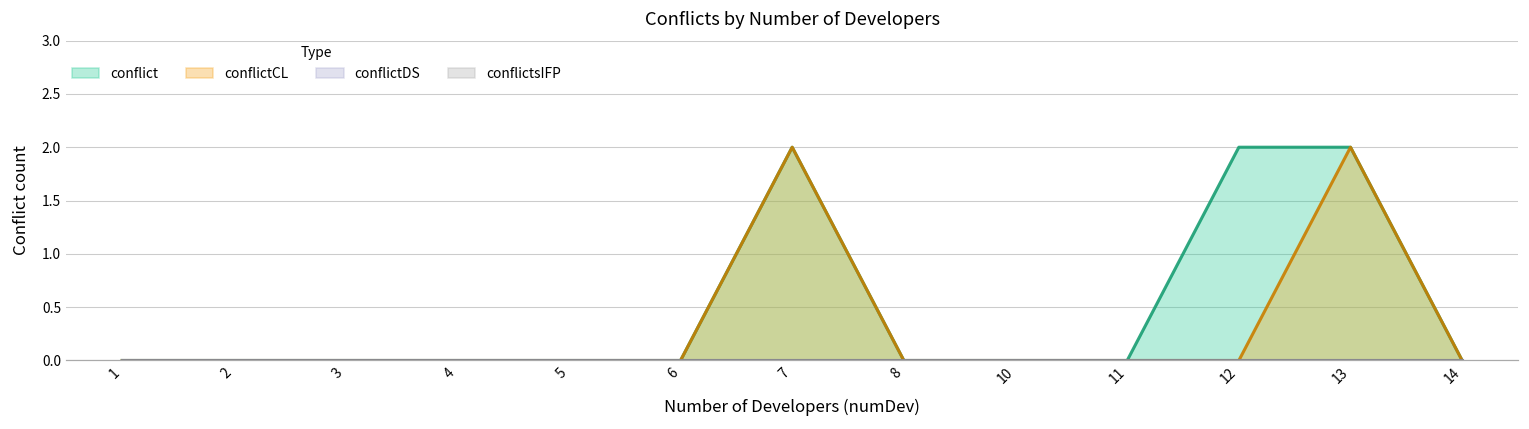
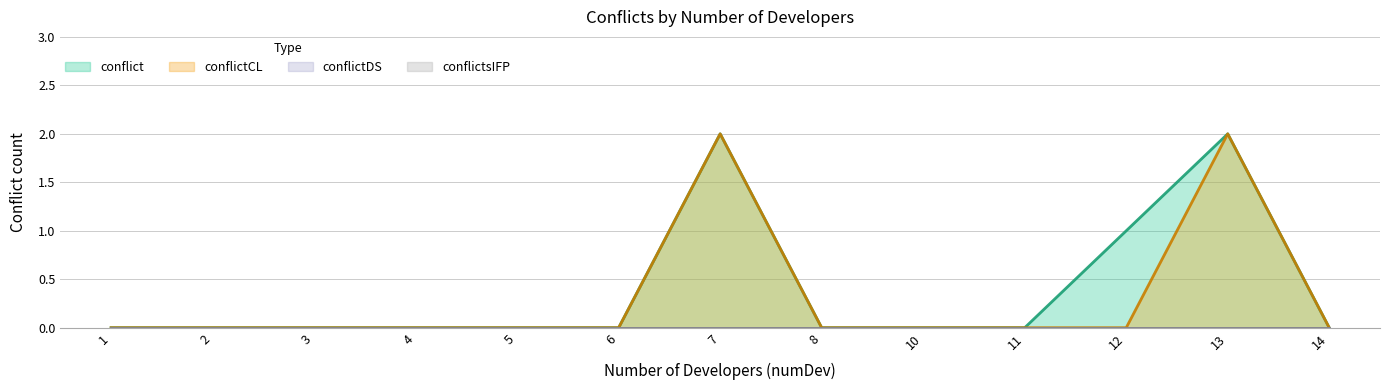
  {
    "conflict": {
-     "12": 2
+     "12": 1
    },
    "conflictsIFP": {
      "7": 0,
      "13": 0
    }
  }
